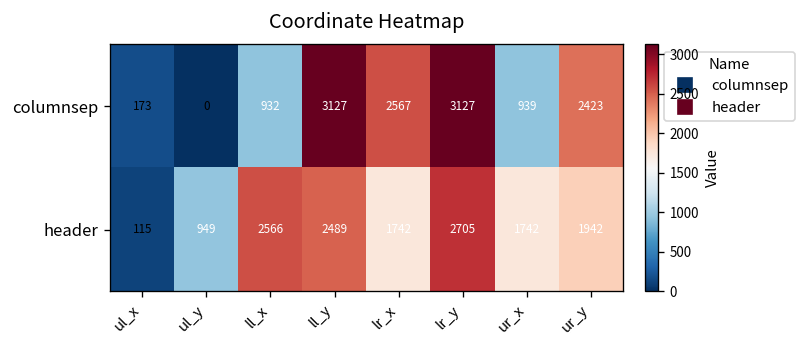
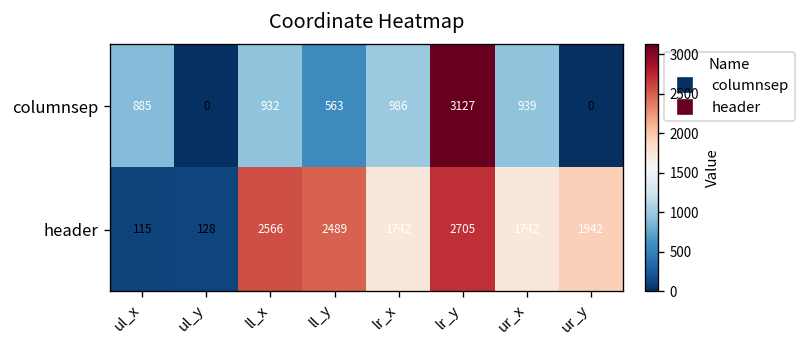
  {
    "columnsep": {
-     "ul_x": 173,
+     "ul_x": 885,
      "ul_y": 0,
      "ll_x": 932,
-     "ll_y": 3127,
-     "lr_x": 2567,
+     "ll_y": 563,
+     "lr_x": 986,
      "lr_y": 3127,
      "ur_x": 939,
-     "ur_y": 2423
+     "ur_y": 0
    },
    "header": {
      "ul_x": 115,
-     "ul_y": 949,
+     "ul_y": 128,
      "ll_x": 2566,
      "ll_y": 2489,
      "lr_y": 2705,
      "ur_y": 1942
    }
  }
